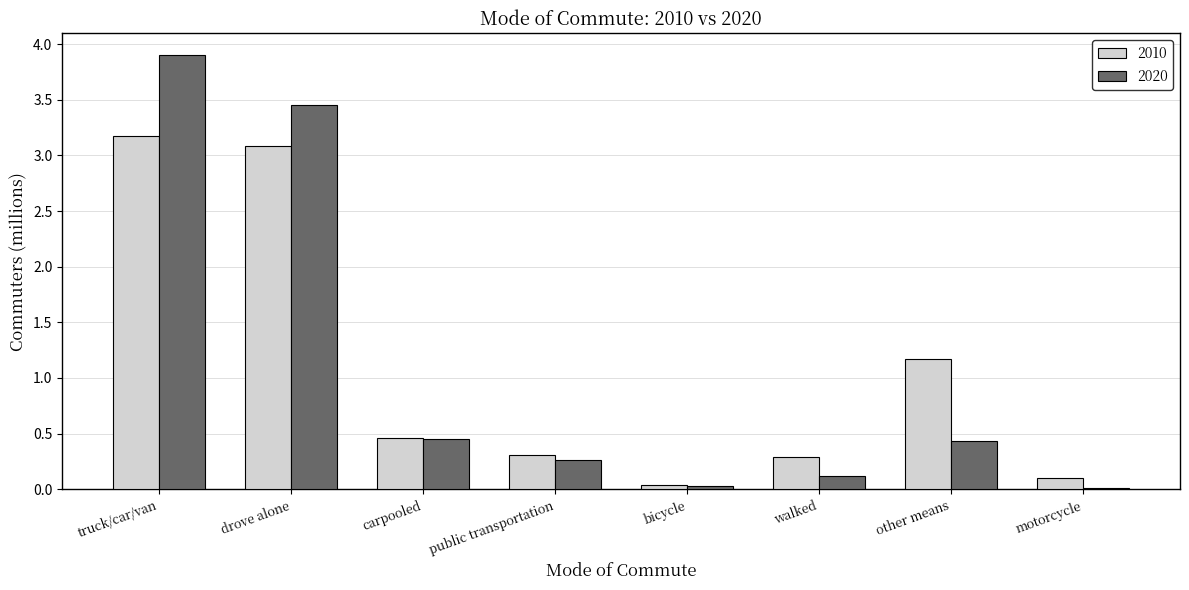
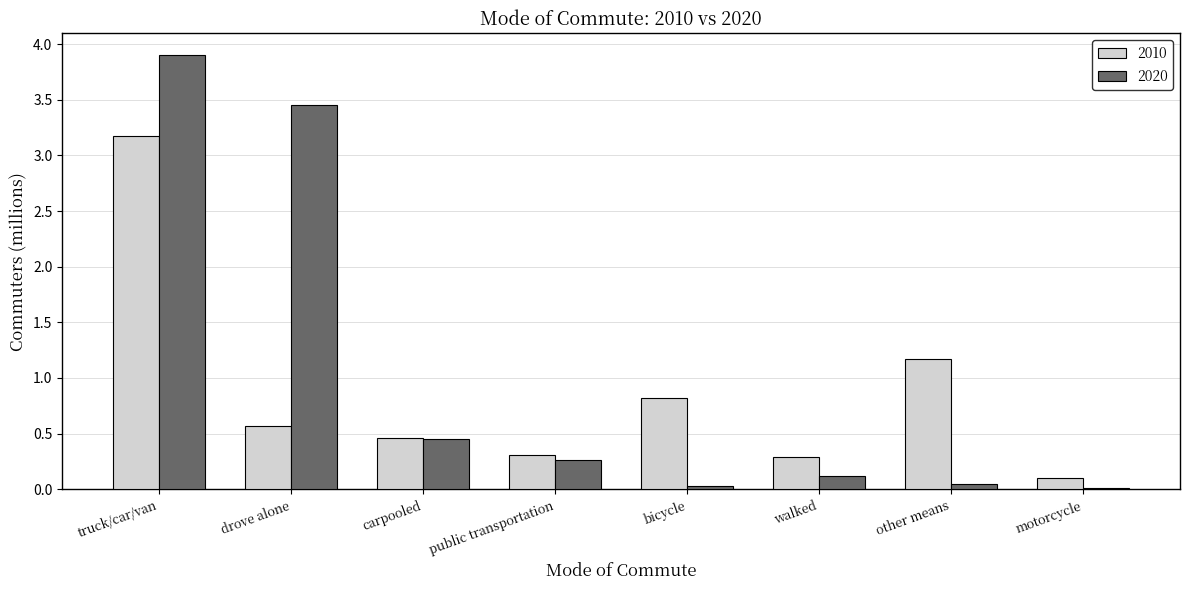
  {
    "2010": {
      "truck/car/van": 3.17,
-     "drove alone": 3.08,
+     "drove alone": 0.57,
      "carpooled": 0.46,
      "public transportation": 0.31,
-     "bicycle": 0.04,
+     "bicycle": 0.82,
      "walked": 0.29,
      "other means": 1.17,
      "motorcycle": 0.10
    },
    "2020": {
      "truck/car/van": 3.90,
      "drove alone": 3.45,
      "carpooled": 0.45,
      "public transportation": 0.26,
      "bicycle": 0.03,
      "walked": 0.12,
-     "other means": 0.43
+     "other means": 0.05
    }
  }
